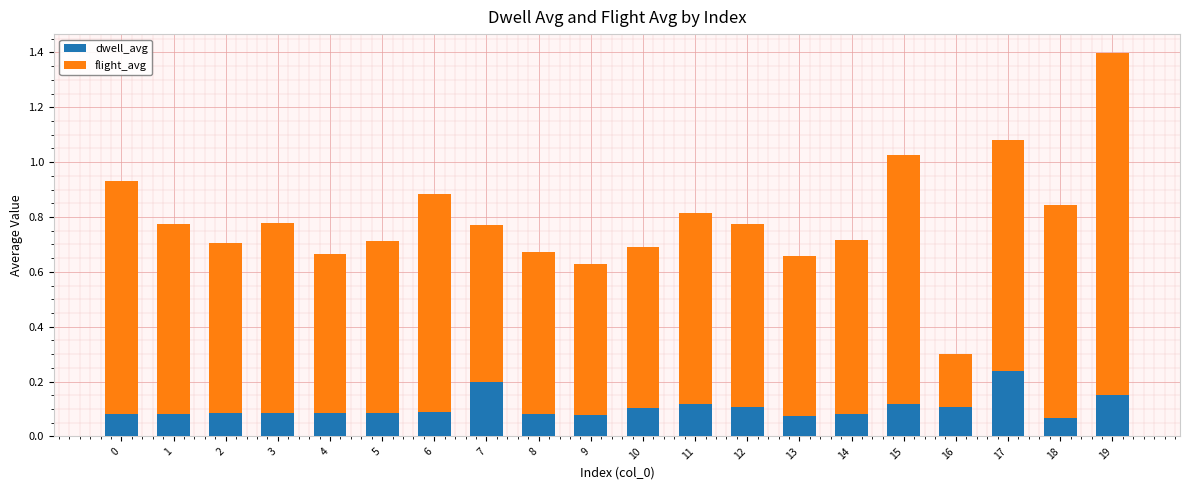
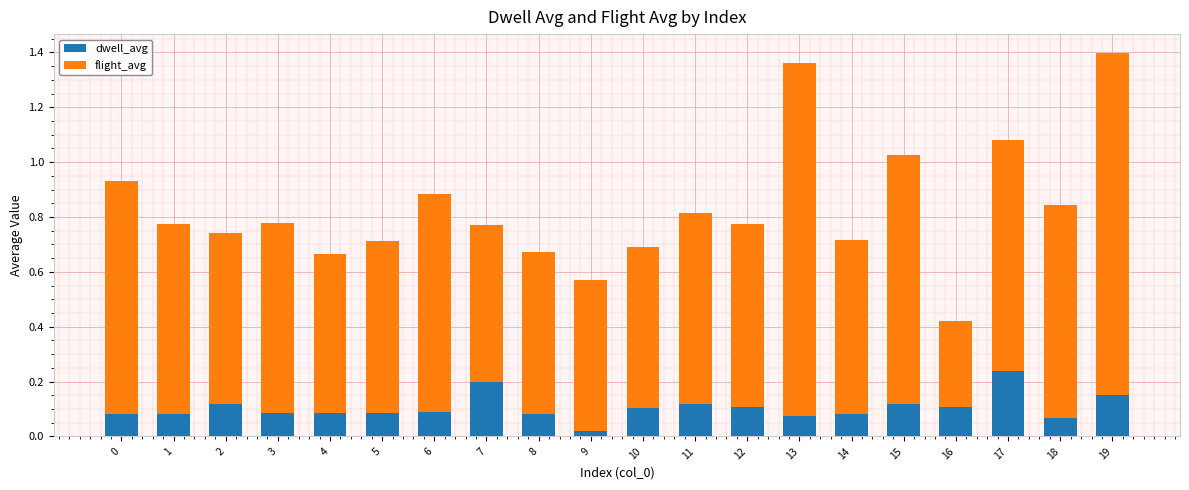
  {
    "dwell_avg": {
      "0": 0.08,
      "1": 0.08,
-     "2": 0.08,
+     "2": 0.12,
      "3": 0.09,
      "4": 0.09,
      "5": 0.09,
      "6": 0.09,
      "7": 0.20,
      "8": 0.08,
-     "9": 0.08,
+     "9": 0.02,
      "10": 0.11,
      "11": 0.12,
      "12": 0.11,
      "13": 0.08,
      "14": 0.08,
      "15": 0.12,
      "16": 0.11,
      "17": 0.24,
      "18": 0.07,
      "19": 0.15
    },
    "flight_avg": {
      "0": 0.85,
      "1": 0.69,
      "2": 0.62,
      "3": 0.69,
      "4": 0.58,
      "5": 0.63,
      "6": 0.79,
      "7": 0.57,
      "8": 0.59,
      "9": 0.55,
      "10": 0.59,
      "11": 0.70,
      "12": 0.67,
-     "13": 0.58,
+     "13": 1.29,
      "14": 0.63,
      "15": 0.91,
-     "16": 0.20,
+     "16": 0.32,
      "17": 0.84,
      "18": 0.77,
      "19": 1.25
    }
  }
